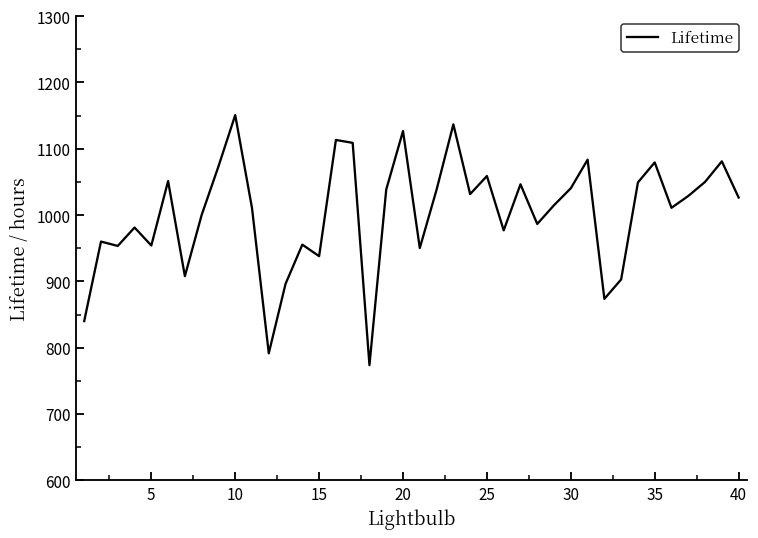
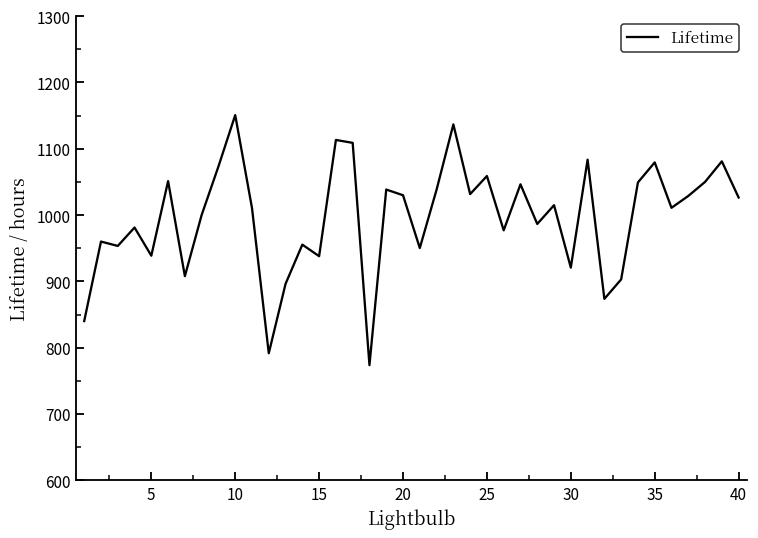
  {
-   "5": 950,
+   "5": 940,
    "10": 1150,
    "15": 940,
-   "20": 1130,
+   "20": 1030,
    "25": 1060,
-   "30": 1040,
+   "30": 920,
    "35": 1080,
    "40": 1030
  }
